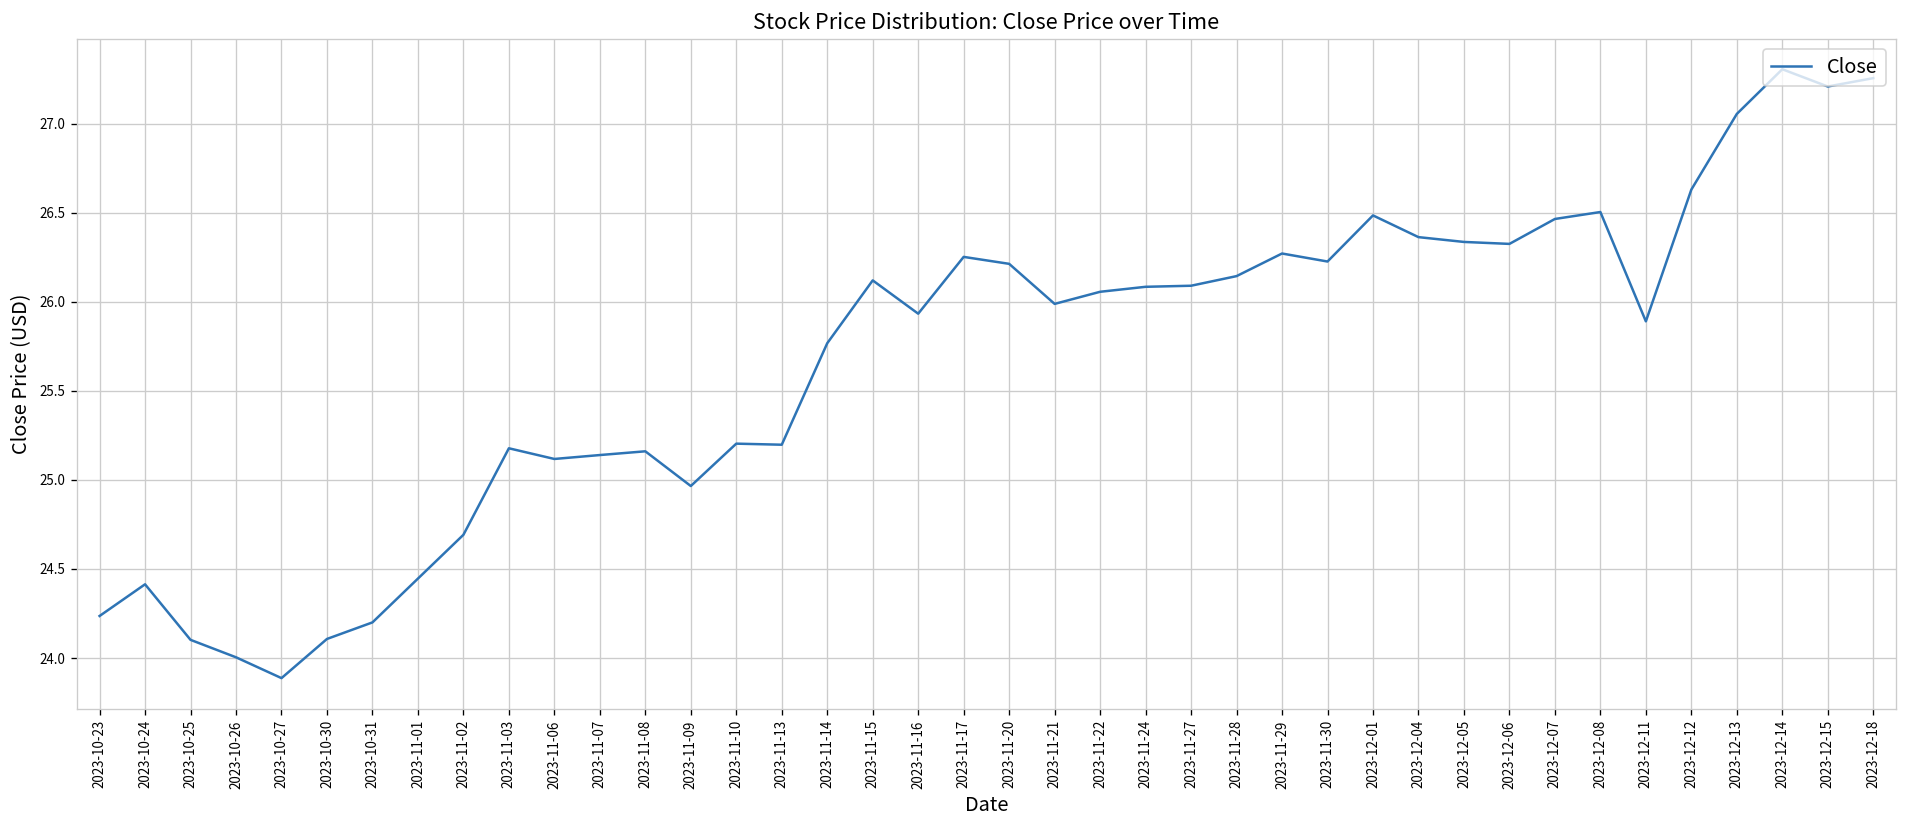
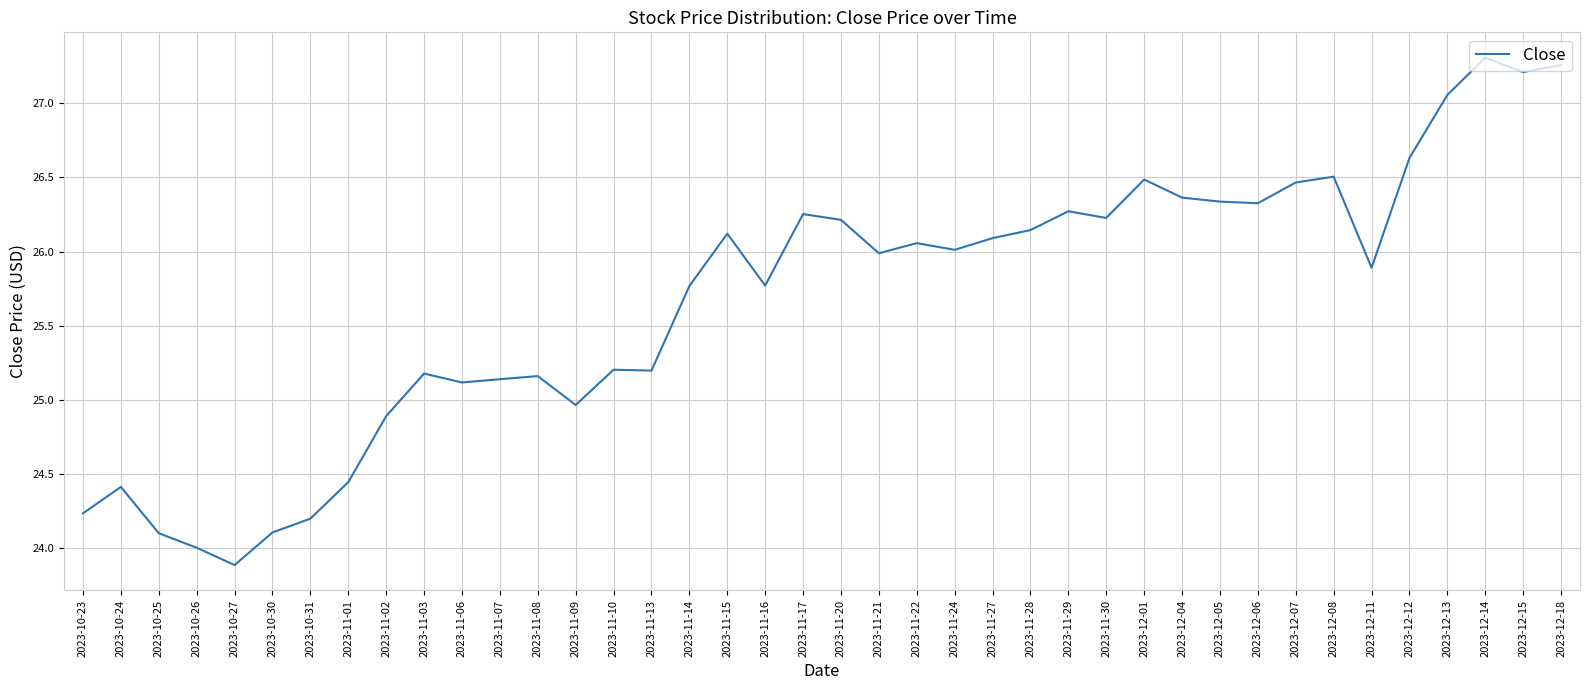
  {
    "2023-10-23": 24.24,
    "2023-10-24": 24.41,
    "2023-10-25": 24.10,
    "2023-10-26": 24.00,
    "2023-10-27": 23.89,
    "2023-10-30": 24.11,
    "2023-10-31": 24.20,
    "2023-11-01": 24.45,
-   "2023-11-02": 24.69,
+   "2023-11-02": 24.89,
    "2023-11-03": 25.18,
    "2023-11-06": 25.12,
    "2023-11-07": 25.14,
    "2023-11-08": 25.16,
    "2023-11-09": 24.97,
    "2023-11-10": 25.20,
    "2023-11-13": 25.20,
    "2023-11-14": 25.77,
    "2023-11-15": 26.12,
-   "2023-11-16": 25.93,
+   "2023-11-16": 25.77,
    "2023-11-17": 26.25,
    "2023-11-20": 26.21,
    "2023-11-21": 25.99,
    "2023-11-22": 26.06,
-   "2023-11-24": 26.09,
+   "2023-11-24": 26.01,
    "2023-11-27": 26.09,
    "2023-11-28": 26.15,
    "2023-11-29": 26.27,
    "2023-11-30": 26.23,
    "2023-12-01": 26.49,
    "2023-12-04": 26.36,
    "2023-12-05": 26.34,
    "2023-12-06": 26.33,
    "2023-12-07": 26.47,
    "2023-12-08": 26.51,
    "2023-12-11": 25.89,
    "2023-12-12": 26.63,
    "2023-12-13": 27.06,
    "2023-12-15": 27.21
  }
